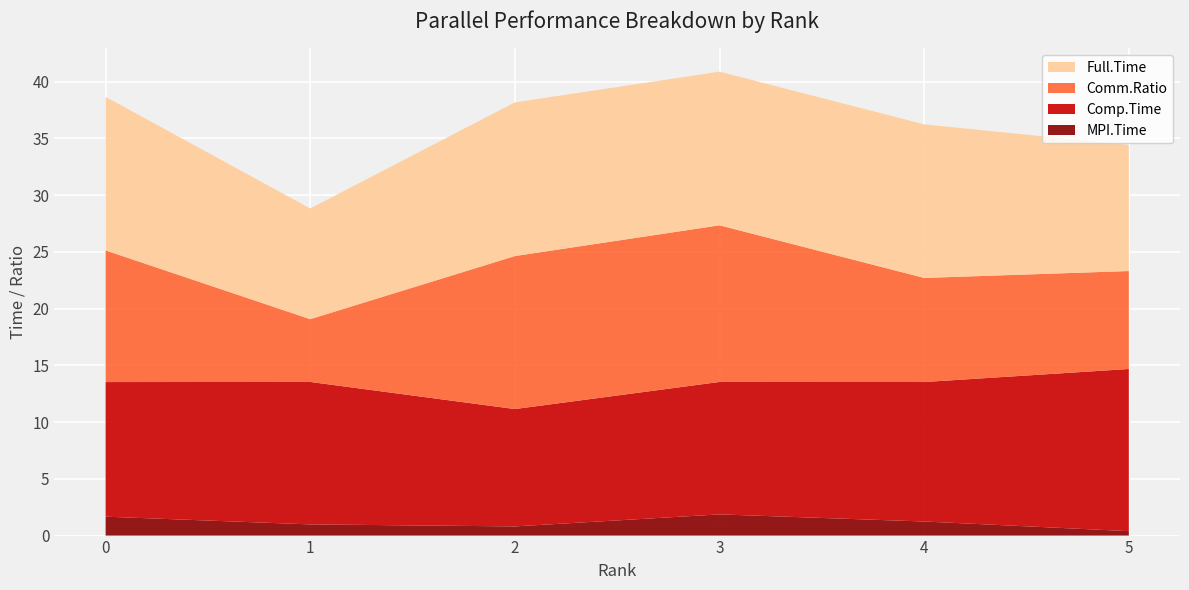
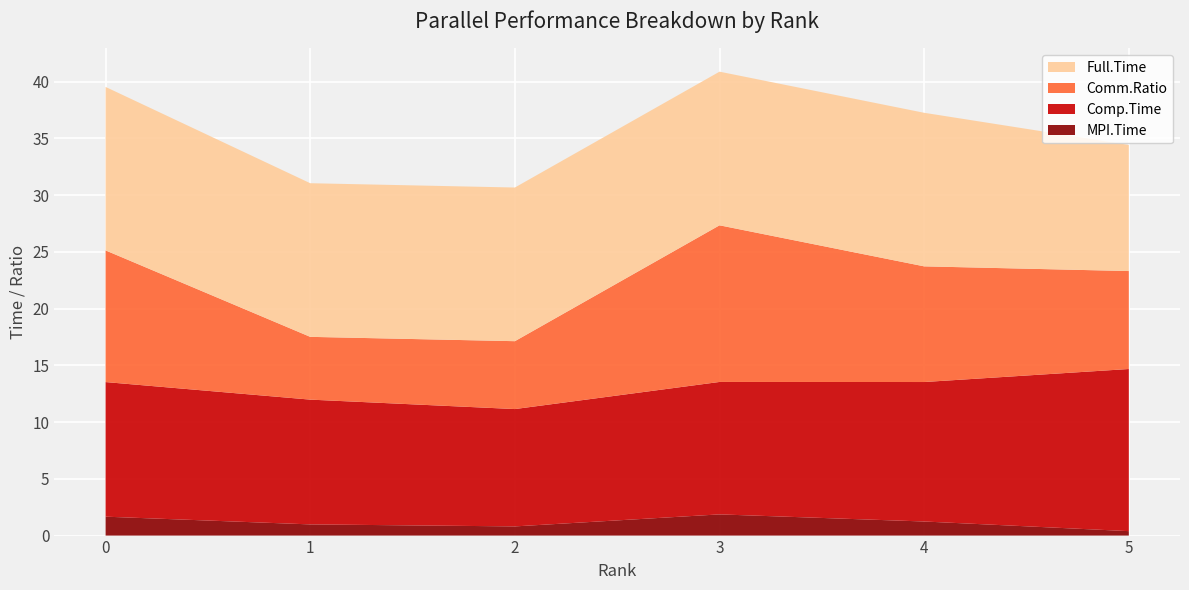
  {
    "MPI.Time": {
      "0": 1.7,
      "1": 1.0,
      "2": 0.8,
      "3": 1.9,
      "4": 1.2,
      "5": 0.4
    },
    "Comp.Time": {
      "0": 11.9,
-     "1": 12.5,
+     "1": 11.0,
      "2": 10.3,
      "3": 11.7,
      "4": 12.3,
      "5": 14.3
    },
    "Comm.Ratio": {
      "0": 11.6,
      "1": 5.5,
-     "2": 13.5,
+     "2": 6.0,
      "3": 13.8,
-     "4": 9.2,
+     "4": 10.2,
      "5": 8.6
    },
    "Full.Time": {
-     "0": 13.5,
-     "1": 9.8,
+     "0": 14.4,
+     "1": 13.5,
      "2": 13.5,
      "3": 13.5,
      "4": 13.5,
      "5": 11.1
    }
  }
